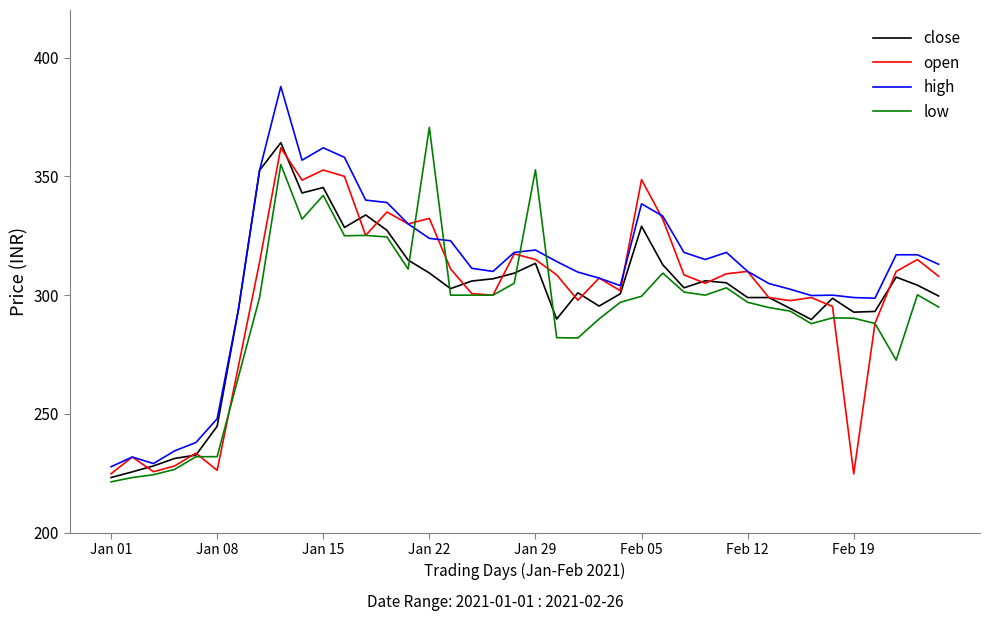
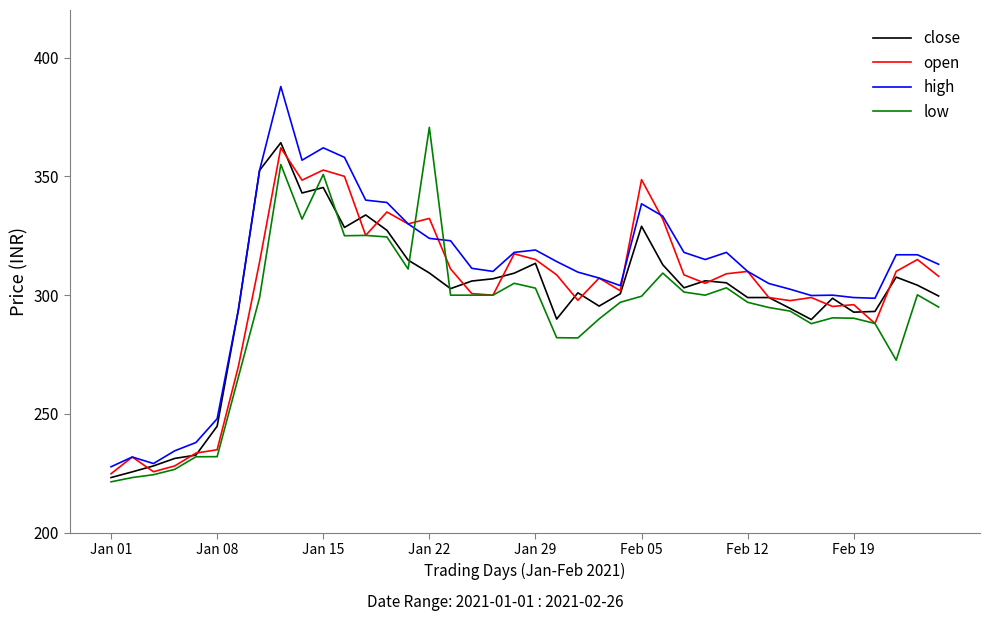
  {
    "close": {
      "Jan 01": 223,
      "Jan 08": 245,
      "Jan 15": 345,
      "Jan 22": 309,
      "Jan 29": 313,
      "Feb 05": 329,
      "Feb 12": 299,
      "Feb 19": 293
    },
    "open": {
      "Jan 01": 225,
-     "Jan 08": 226,
+     "Jan 08": 235,
      "Jan 15": 353,
      "Jan 22": 332,
      "Jan 29": 315,
      "Feb 05": 349,
-     "Feb 19": 225
+     "Feb 19": 296
    },
    "high": {
      "Jan 01": 228,
      "Jan 08": 248,
      "Jan 15": 362,
      "Jan 22": 324,
      "Jan 29": 319,
      "Feb 05": 338,
      "Feb 19": 299
    },
    "low": {
      "Jan 01": 221,
      "Jan 08": 232,
-     "Jan 15": 342,
+     "Jan 15": 351,
      "Jan 22": 371,
-     "Jan 29": 353,
+     "Jan 29": 303,
      "Feb 05": 300,
      "Feb 12": 297,
      "Feb 19": 290
    }
  }
